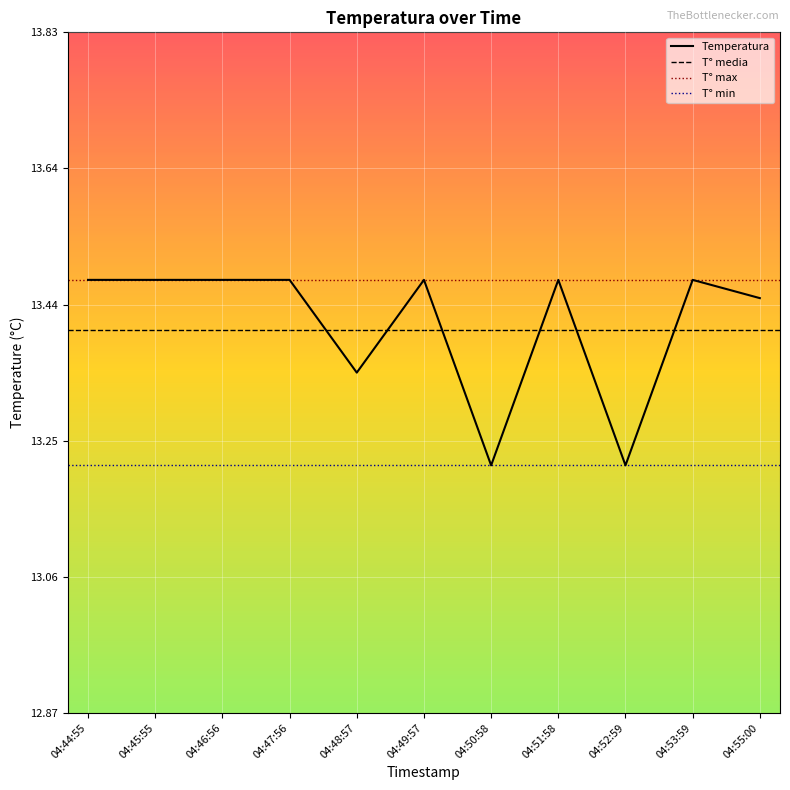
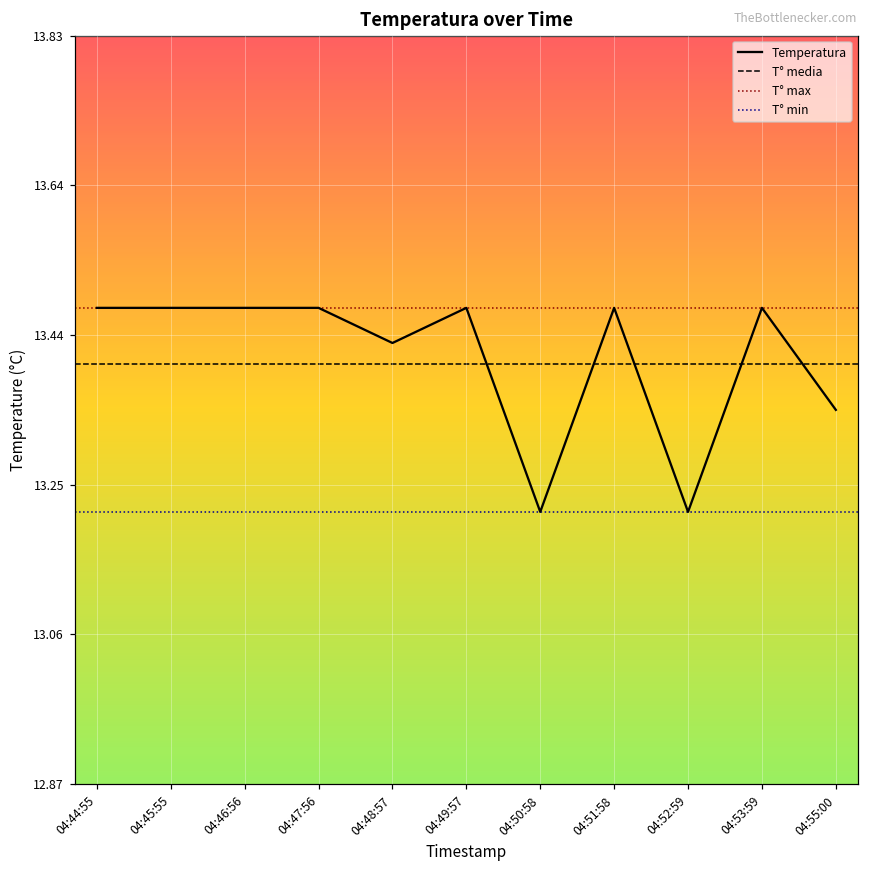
  {
    "04:44:55": 13.48,
    "04:45:55": 13.48,
    "04:46:56": 13.48,
    "04:47:56": 13.48,
-   "04:48:57": 13.35,
+   "04:48:57": 13.43,
    "04:49:57": 13.48,
    "04:50:58": 13.22,
    "04:51:58": 13.48,
    "04:52:59": 13.22,
    "04:53:59": 13.48,
-   "04:55:00": 13.45
+   "04:55:00": 13.35
  }
